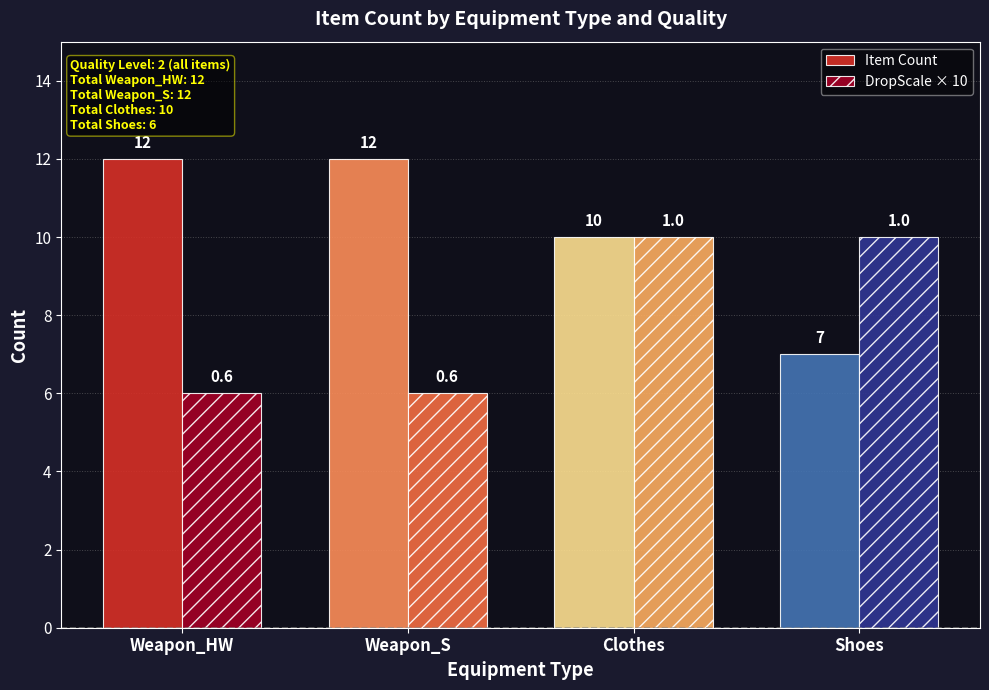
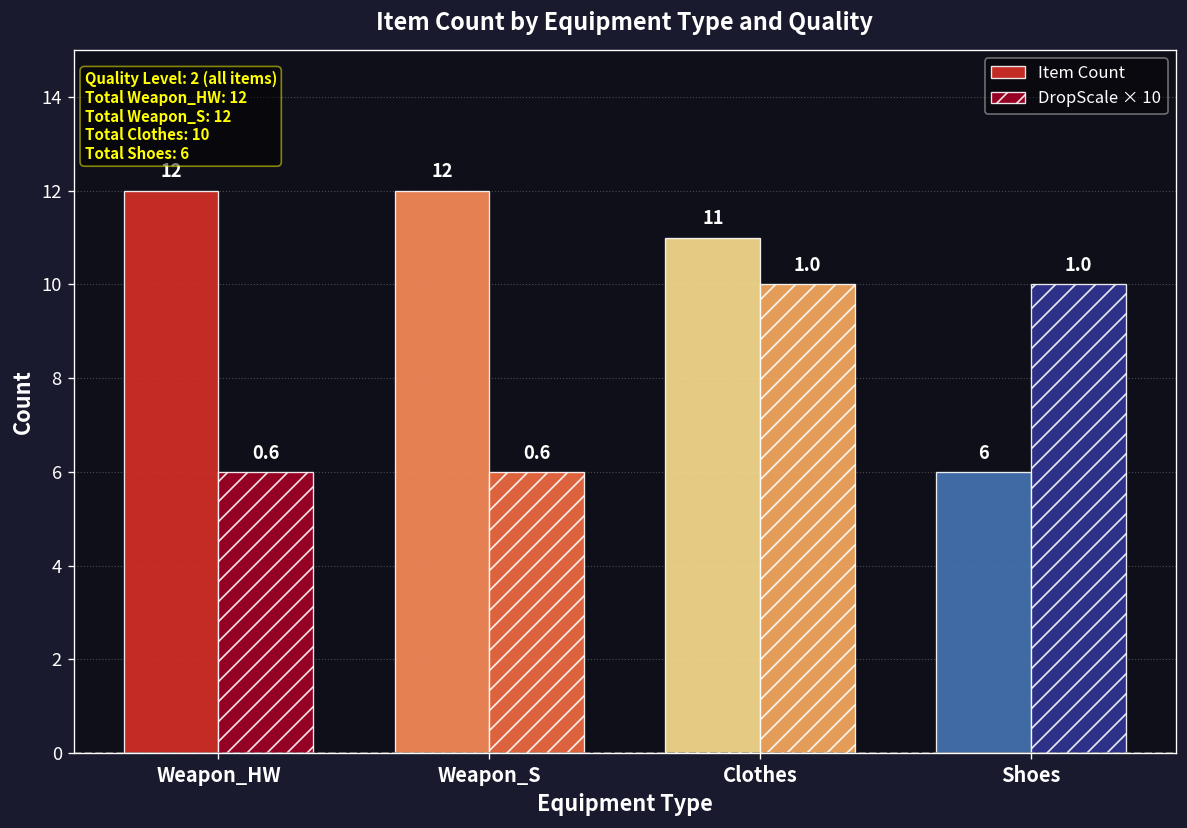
  {
    "Item Count": {
      "Weapon_S": 12,
-     "Clothes": 10,
-     "Shoes": 7
+     "Clothes": 11,
+     "Shoes": 6
    }
  }
